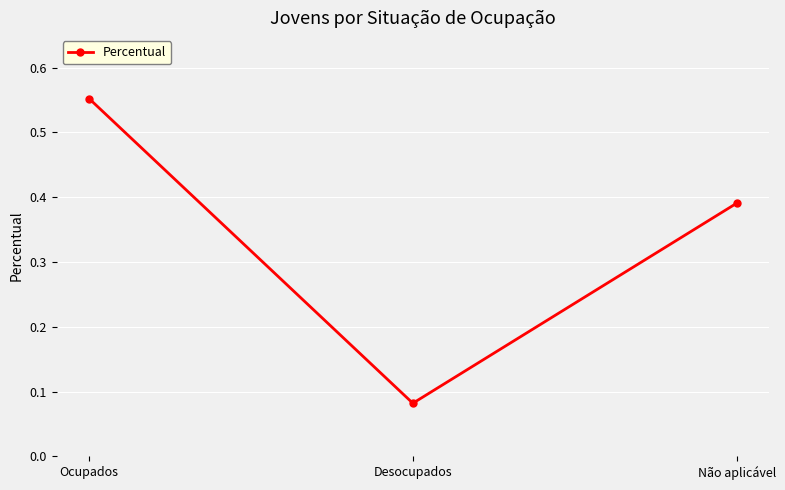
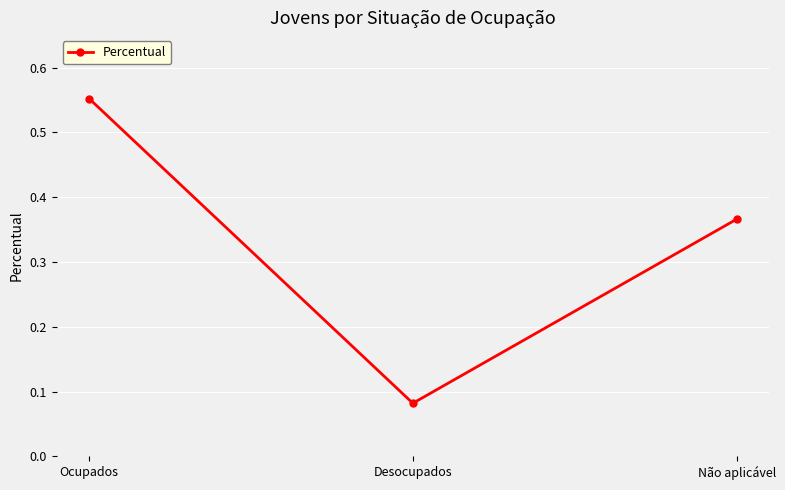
  {
    "Ocupados": 0.55,
    "Desocupados": 0.08,
-   "Não aplicável": 0.39
+   "Não aplicável": 0.37
  }
